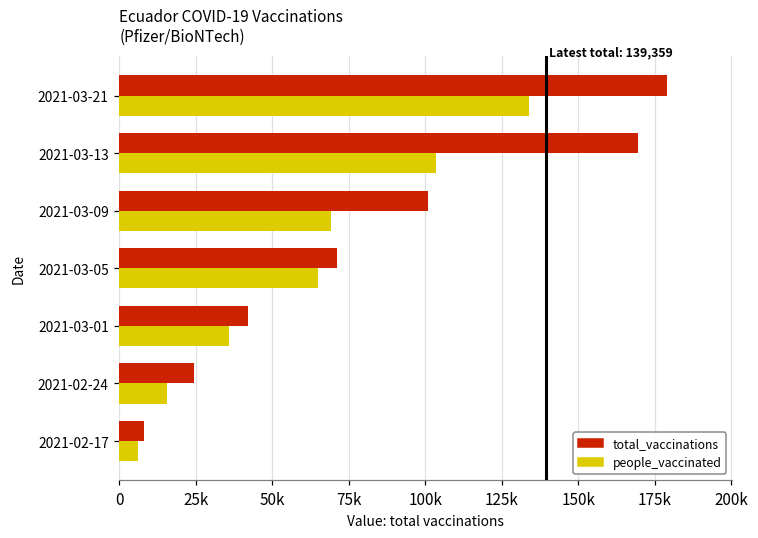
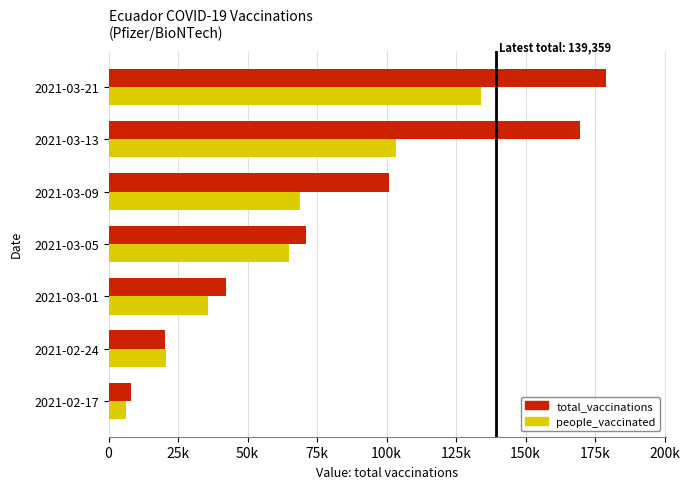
  {
    "total_vaccinations": {
      "2021-03-13": 170000,
      "2021-03-09": 101000,
      "2021-03-05": 71000,
      "2021-03-01": 42000,
-     "2021-02-24": 24000,
+     "2021-02-24": 20000,
      "2021-02-17": 8000
    },
    "people_vaccinated": {
      "2021-03-21": 134000,
      "2021-03-13": 103000,
      "2021-03-09": 69000,
      "2021-03-05": 65000,
      "2021-03-01": 36000,
-     "2021-02-24": 16000,
+     "2021-02-24": 21000,
      "2021-02-17": 6000
    }
  }
